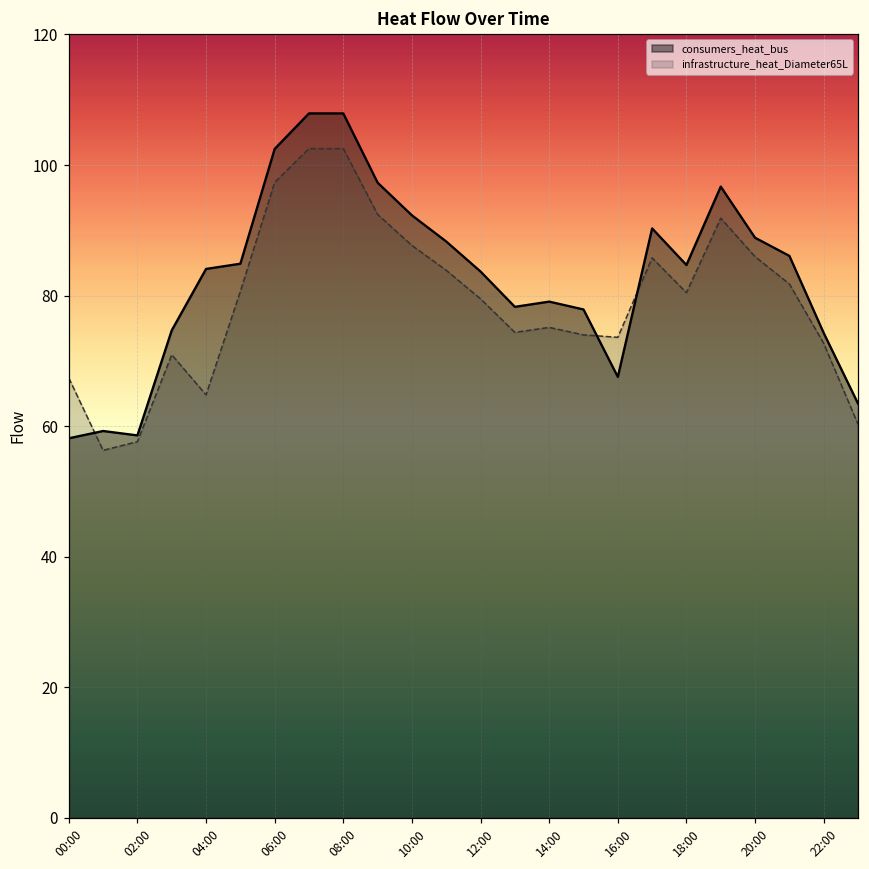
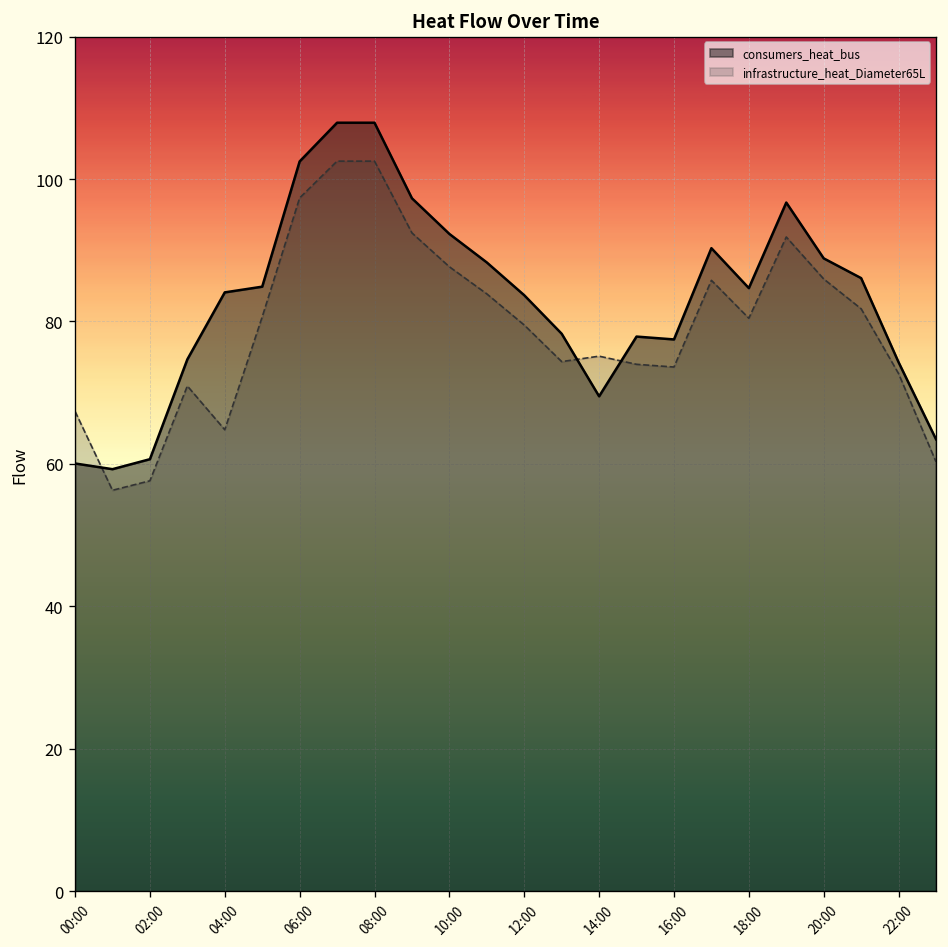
  {
    "consumers_heat_bus": {
-     "00:00": 58,
-     "02:00": 59,
+     "00:00": 60,
+     "02:00": 61,
      "04:00": 84,
      "06:00": 102,
      "08:00": 108,
      "10:00": 92,
      "12:00": 84,
-     "14:00": 79,
-     "16:00": 68,
+     "14:00": 69,
+     "16:00": 77,
      "18:00": 85,
      "20:00": 89,
      "22:00": 74
    },
    "infrastructure_heat_Diameter65L": {
      "00:00": 67,
      "02:00": 58,
      "04:00": 65,
      "06:00": 97,
      "08:00": 103,
      "10:00": 88,
      "12:00": 79,
      "14:00": 75,
      "16:00": 74,
      "18:00": 80,
      "20:00": 86,
      "22:00": 73
    }
  }
